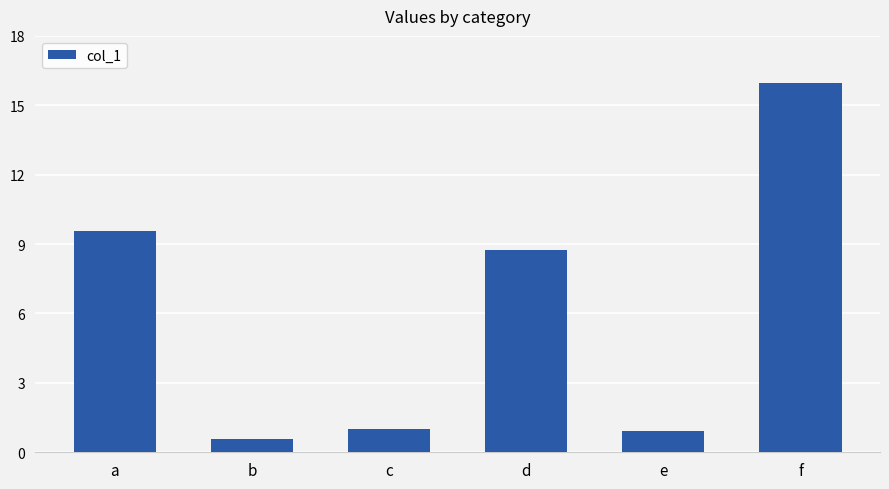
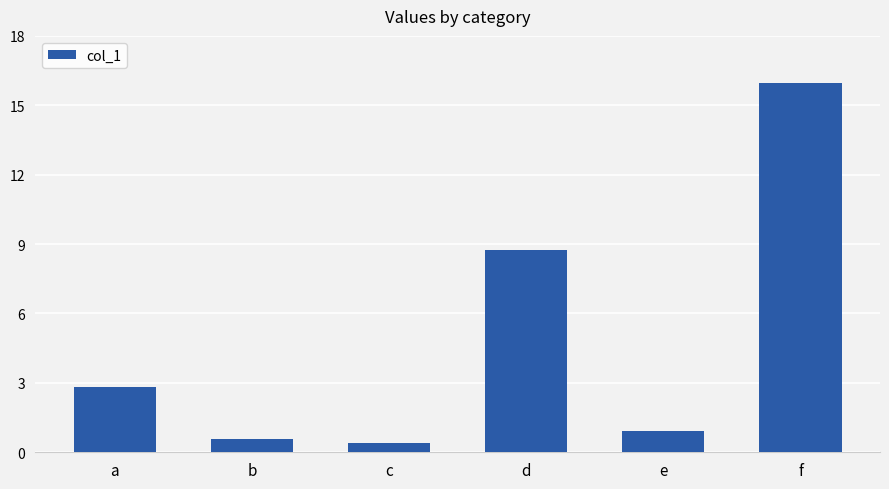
  {
-   "a": 9.6,
+   "a": 2.8,
    "b": 0.6,
-   "c": 1.0,
+   "c": 0.4,
    "d": 8.7,
    "e": 0.9,
    "f": 16.0
  }
